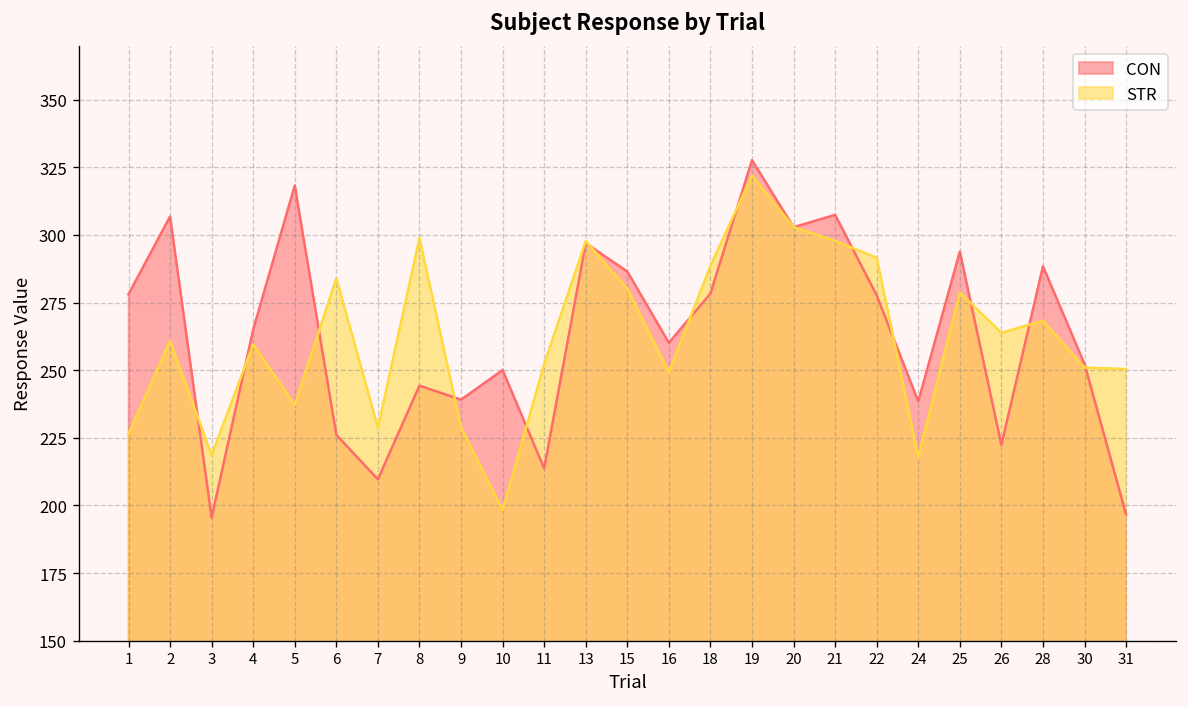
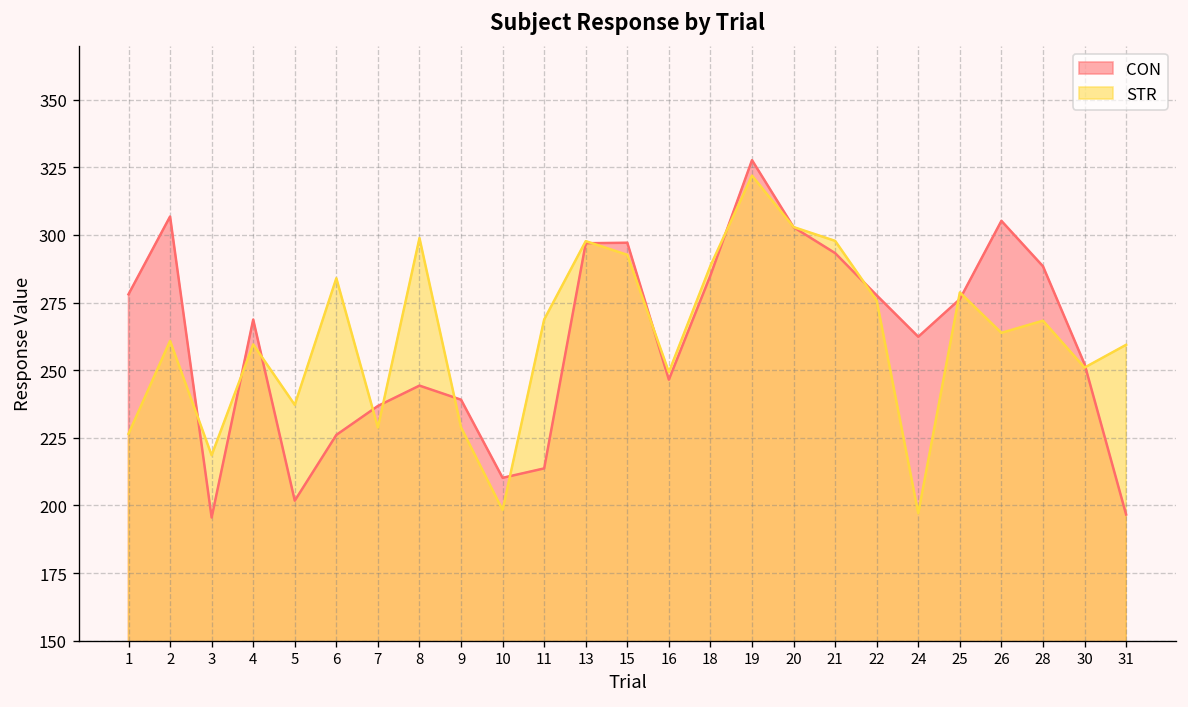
  {
    "CON": {
      "1": 278,
      "2": 307,
      "3": 196,
-     "4": 265,
-     "5": 318,
+     "4": 269,
+     "5": 202,
      "6": 226,
-     "7": 210,
+     "7": 237,
      "8": 244,
      "9": 239,
-     "10": 250,
+     "10": 210,
      "11": 214,
-     "15": 286,
-     "16": 260,
-     "18": 278,
+     "15": 297,
+     "16": 247,
+     "18": 285,
      "19": 328,
-     "21": 307,
+     "21": 293,
      "22": 278,
-     "24": 238,
-     "25": 294,
-     "26": 222,
+     "24": 262,
+     "25": 276,
+     "26": 305,
      "28": 288,
      "30": 252,
      "31": 197
    },
    "STR": {
      "1": 226,
      "2": 261,
      "3": 219,
      "4": 260,
      "5": 237,
      "6": 284,
      "7": 229,
      "8": 299,
      "9": 229,
      "10": 198,
-     "11": 252,
-     "15": 280,
+     "11": 269,
+     "15": 293,
      "16": 249,
      "18": 289,
      "19": 322,
      "21": 298,
-     "22": 292,
-     "24": 218,
+     "22": 276,
+     "24": 197,
      "25": 279,
      "26": 264,
      "28": 268,
      "30": 251,
-     "31": 250
+     "31": 259
    }
  }
